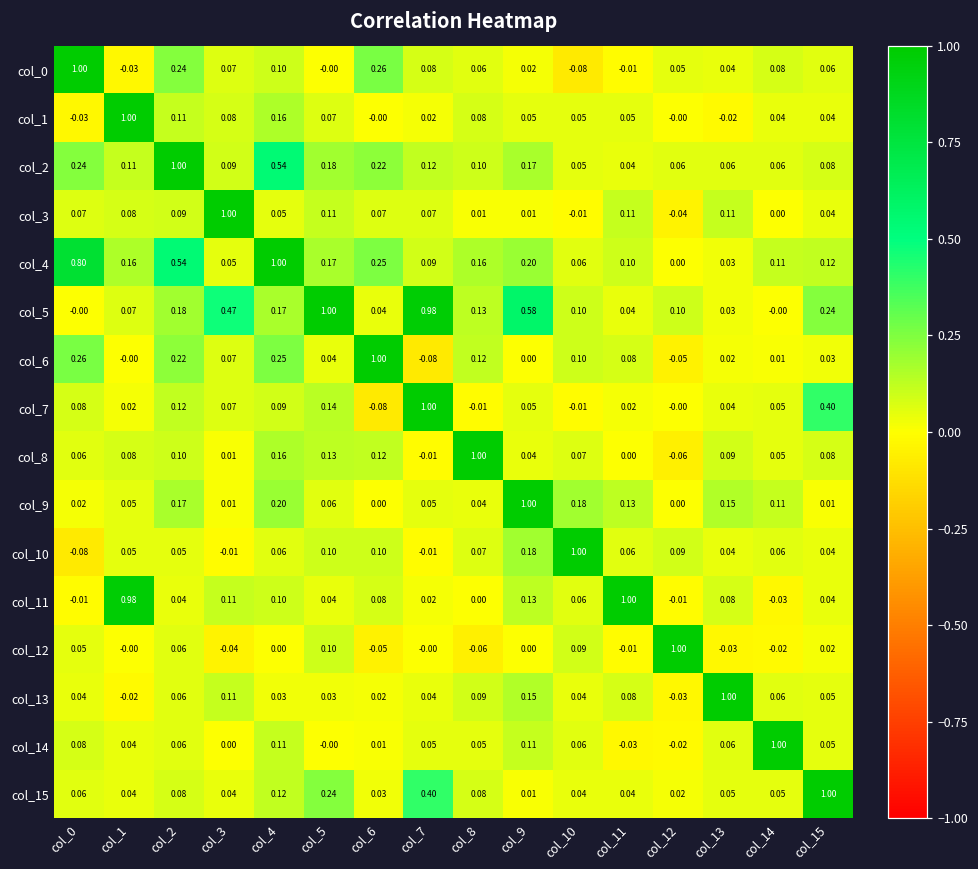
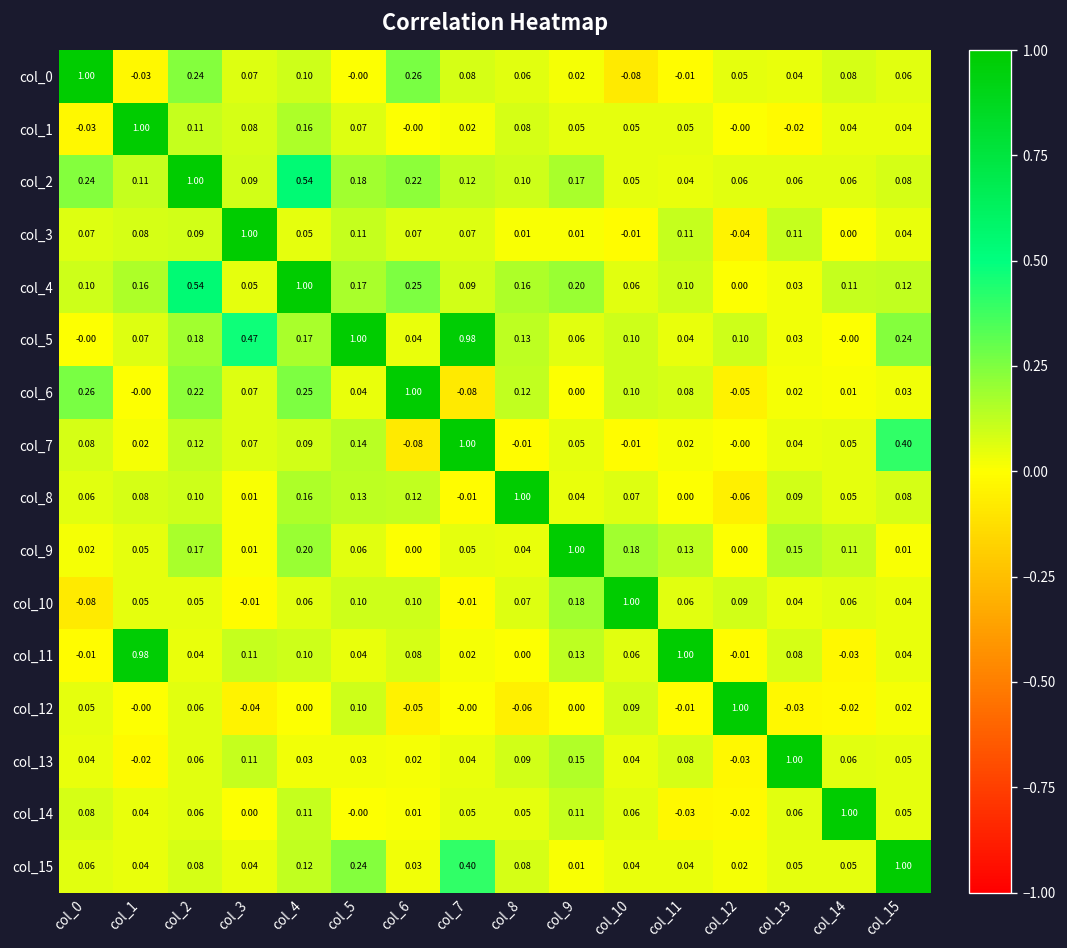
  {
    "col_4": {
-     "col_0": 0.80,
+     "col_0": 0.10,
      "col_1": 0.16,
      "col_2": 0.54,
      "col_3": 0.05,
      "col_4": 1.00,
      "col_5": 0.17,
      "col_6": 0.25,
      "col_7": 0.09,
      "col_8": 0.16,
      "col_9": 0.20,
      "col_10": 0.06,
      "col_11": 0.10,
      "col_12": 0.00,
      "col_13": 0.03,
      "col_14": 0.11,
      "col_15": 0.12
    },
    "col_5": {
      "col_0": -0.00,
      "col_1": 0.07,
      "col_2": 0.18,
      "col_3": 0.47,
      "col_4": 0.17,
      "col_5": 1.00,
      "col_6": 0.04,
      "col_7": 0.98,
      "col_8": 0.13,
-     "col_9": 0.58,
+     "col_9": 0.06,
      "col_10": 0.10,
      "col_11": 0.04,
      "col_12": 0.10,
      "col_13": 0.03,
      "col_14": -0.00,
      "col_15": 0.24
    }
  }
